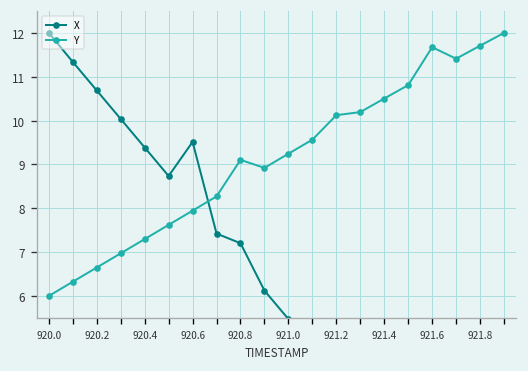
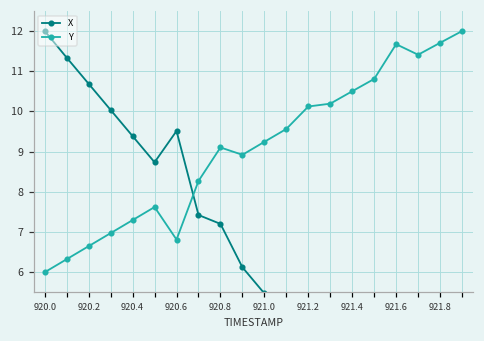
  {
    "X": {
      "920.2": 10.7,
      "920.4": 9.4,
      "920.6": 9.5,
      "920.8": 7.2,
      "921.0": 5.5
    },
    "Y": {
      "920.0": 6.0,
      "920.2": 6.6,
      "920.4": 7.3,
-     "920.6": 7.9,
+     "920.6": 6.8,
      "920.8": 9.1,
      "921.0": 9.2,
      "921.2": 10.1,
      "921.4": 10.5,
      "921.6": 11.7,
      "921.8": 11.7
    }
  }
